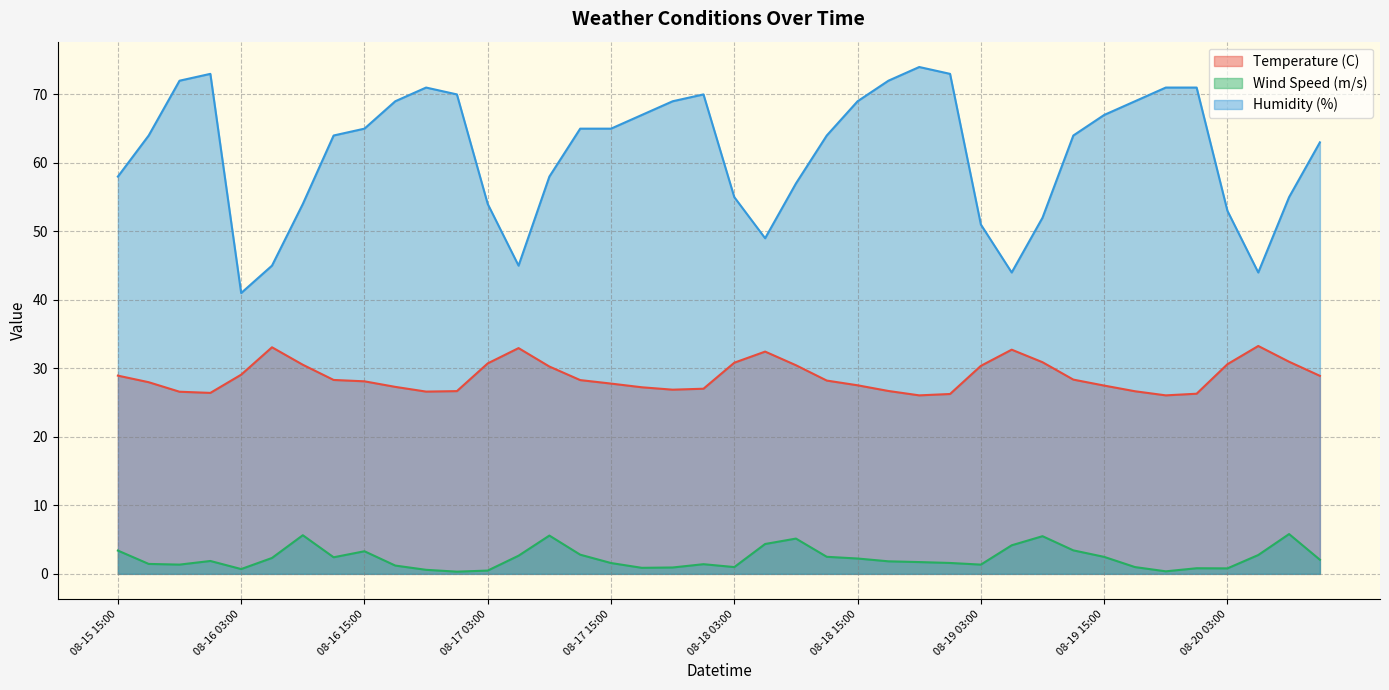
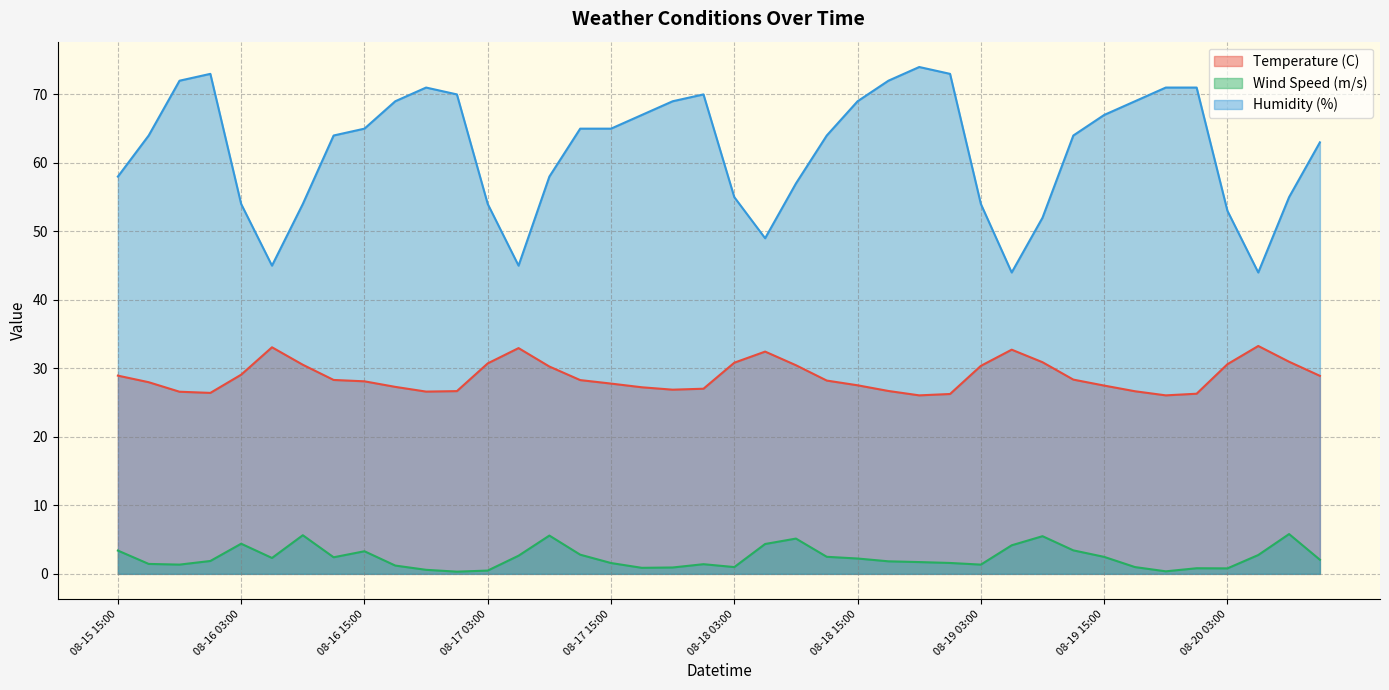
  {
    "Temperature (C)": {
      "08-15 15:00": 29,
      "08-16 03:00": 29,
      "08-16 15:00": 28,
      "08-17 03:00": 31,
      "08-17 15:00": 28,
      "08-18 03:00": 31,
      "08-18 15:00": 28,
      "08-19 03:00": 30,
      "08-19 15:00": 27,
      "08-20 03:00": 31
    },
    "Wind Speed (m/s)": {
      "08-15 15:00": 3,
-     "08-16 03:00": 1,
+     "08-16 03:00": 4,
      "08-16 15:00": 3,
      "08-17 03:00": 0,
      "08-17 15:00": 2,
      "08-18 03:00": 1,
      "08-18 15:00": 2,
      "08-19 03:00": 1,
      "08-19 15:00": 2,
      "08-20 03:00": 1
    },
    "Humidity (%)": {
      "08-15 15:00": 58,
-     "08-16 03:00": 41,
+     "08-16 03:00": 54,
      "08-16 15:00": 65,
      "08-17 03:00": 54,
      "08-17 15:00": 65,
      "08-18 03:00": 55,
      "08-18 15:00": 69,
-     "08-19 03:00": 51,
+     "08-19 03:00": 54,
      "08-19 15:00": 67,
      "08-20 03:00": 53
    }
  }
